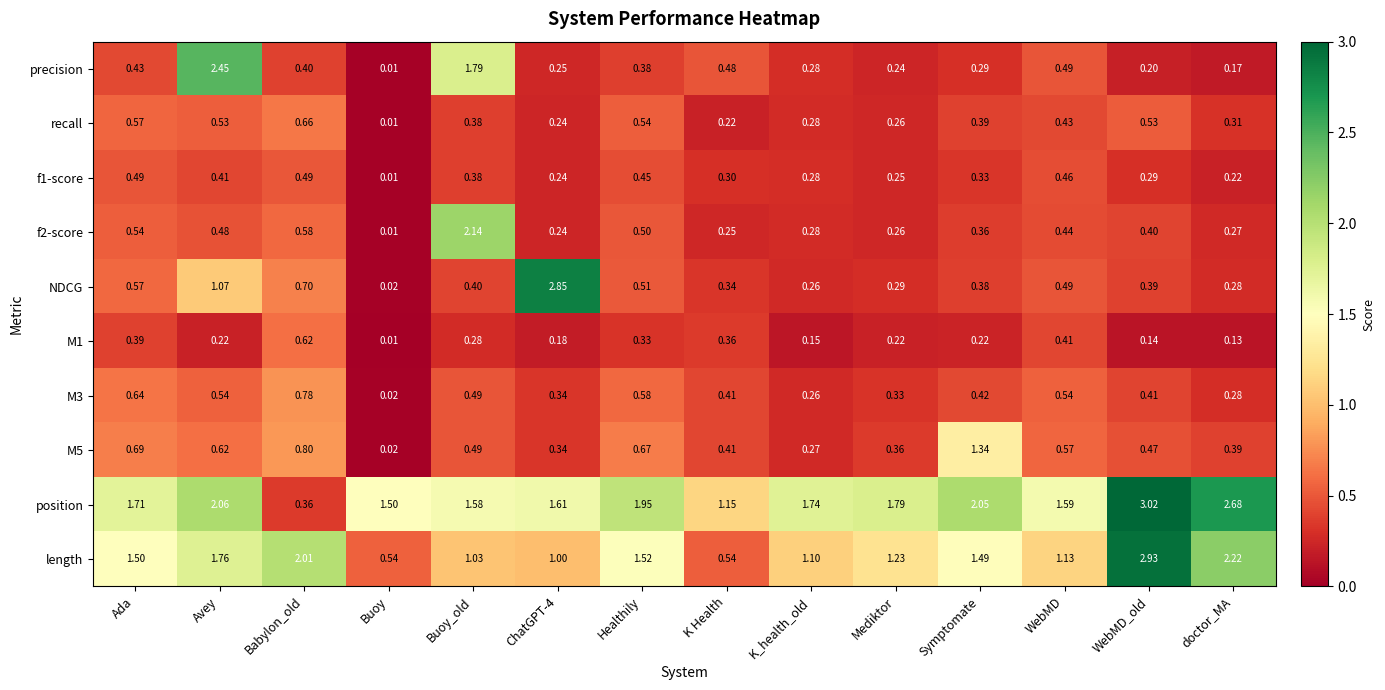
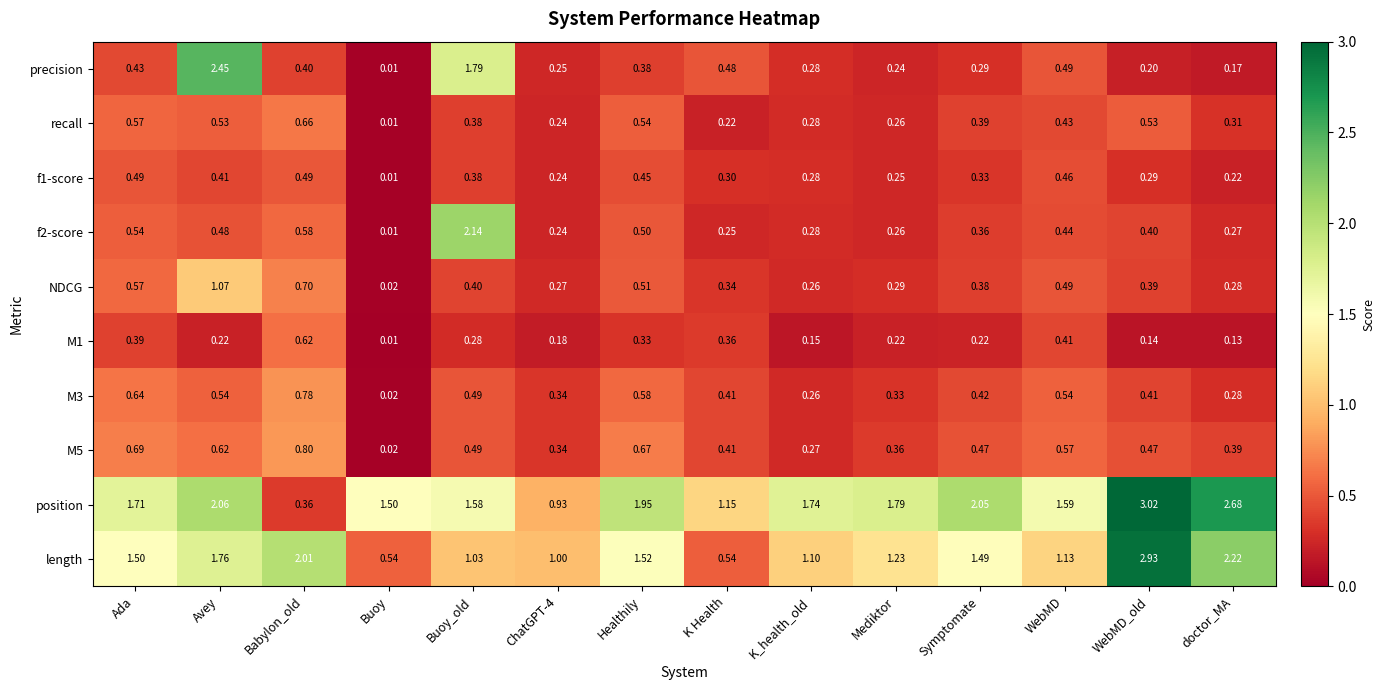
  {
    "precision": {
      "Ada": 0.43,
      "Avey": 2.45,
      "Babylon_old": 0.40,
      "Buoy": 0.01,
      "Buoy_old": 1.79,
      "ChatGPT-4": 0.25,
      "Healthily": 0.38,
      "K Health": 0.48,
      "K_health_old": 0.28,
      "Mediktor": 0.24,
      "Symptomate": 0.29,
      "WebMD": 0.49,
      "WebMD_old": 0.20,
      "doctor_MA": 0.17
    },
    "recall": {
      "Ada": 0.57,
      "Avey": 0.53,
      "Babylon_old": 0.66,
      "Buoy": 0.01,
      "Buoy_old": 0.38,
      "ChatGPT-4": 0.24,
      "Healthily": 0.54,
      "K Health": 0.22,
      "K_health_old": 0.28,
      "Mediktor": 0.26,
      "Symptomate": 0.39,
      "WebMD": 0.43,
      "WebMD_old": 0.53,
      "doctor_MA": 0.31
    },
    "f1-score": {
      "Ada": 0.49,
      "Avey": 0.41,
      "Babylon_old": 0.49,
      "Buoy": 0.01,
      "Buoy_old": 0.38,
      "ChatGPT-4": 0.24,
      "Healthily": 0.45,
      "K Health": 0.30,
      "K_health_old": 0.28,
      "Mediktor": 0.25,
      "Symptomate": 0.33,
      "WebMD": 0.46,
      "WebMD_old": 0.29,
      "doctor_MA": 0.22
    },
    "f2-score": {
      "Ada": 0.54,
      "Avey": 0.48,
      "Babylon_old": 0.58,
      "Buoy": 0.01,
      "Buoy_old": 2.14,
      "ChatGPT-4": 0.24,
      "Healthily": 0.50,
      "K Health": 0.25,
      "K_health_old": 0.28,
      "Mediktor": 0.26,
      "Symptomate": 0.36,
      "WebMD": 0.44,
      "WebMD_old": 0.40,
      "doctor_MA": 0.27
    },
    "NDCG": {
      "Ada": 0.57,
      "Avey": 1.07,
      "Babylon_old": 0.70,
      "Buoy": 0.02,
      "Buoy_old": 0.40,
-     "ChatGPT-4": 2.85,
+     "ChatGPT-4": 0.27,
      "Healthily": 0.51,
      "K Health": 0.34,
      "K_health_old": 0.26,
      "Mediktor": 0.29,
      "Symptomate": 0.38,
      "WebMD": 0.49,
      "WebMD_old": 0.39,
      "doctor_MA": 0.28
    },
    "M1": {
      "Ada": 0.39,
      "Avey": 0.22,
      "Babylon_old": 0.62,
      "Buoy": 0.01,
      "Buoy_old": 0.28,
      "ChatGPT-4": 0.18,
      "Healthily": 0.33,
      "K Health": 0.36,
      "K_health_old": 0.15,
      "Mediktor": 0.22,
      "Symptomate": 0.22,
      "WebMD": 0.41,
      "WebMD_old": 0.14,
      "doctor_MA": 0.13
    },
    "M3": {
      "Ada": 0.64,
      "Avey": 0.54,
      "Babylon_old": 0.78,
      "Buoy": 0.02,
      "Buoy_old": 0.49,
      "ChatGPT-4": 0.34,
      "Healthily": 0.58,
      "K Health": 0.41,
      "K_health_old": 0.26,
      "Mediktor": 0.33,
      "Symptomate": 0.42,
      "WebMD": 0.54,
      "WebMD_old": 0.41,
      "doctor_MA": 0.28
    },
    "M5": {
      "Ada": 0.69,
      "Avey": 0.62,
      "Babylon_old": 0.80,
      "Buoy": 0.02,
      "Buoy_old": 0.49,
      "ChatGPT-4": 0.34,
      "Healthily": 0.67,
      "K Health": 0.41,
      "K_health_old": 0.27,
      "Mediktor": 0.36,
-     "Symptomate": 1.34,
+     "Symptomate": 0.47,
      "WebMD": 0.57,
      "WebMD_old": 0.47,
      "doctor_MA": 0.39
    },
    "position": {
      "Ada": 1.71,
      "Avey": 2.06,
      "Babylon_old": 0.36,
      "Buoy": 1.50,
      "Buoy_old": 1.58,
-     "ChatGPT-4": 1.61,
+     "ChatGPT-4": 0.93,
      "Healthily": 1.95,
      "K Health": 1.15,
      "K_health_old": 1.74,
      "Mediktor": 1.79,
      "Symptomate": 2.05,
      "WebMD": 1.59,
      "WebMD_old": 3.02,
      "doctor_MA": 2.68
    },
    "length": {
      "Ada": 1.50,
      "Avey": 1.76,
      "Babylon_old": 2.01,
      "Buoy": 0.54,
      "Buoy_old": 1.03,
      "ChatGPT-4": 1.00,
      "Healthily": 1.52,
      "K Health": 0.54,
      "K_health_old": 1.10,
      "Mediktor": 1.23,
      "Symptomate": 1.49,
      "WebMD": 1.13,
      "WebMD_old": 2.93,
      "doctor_MA": 2.22
    }
  }
